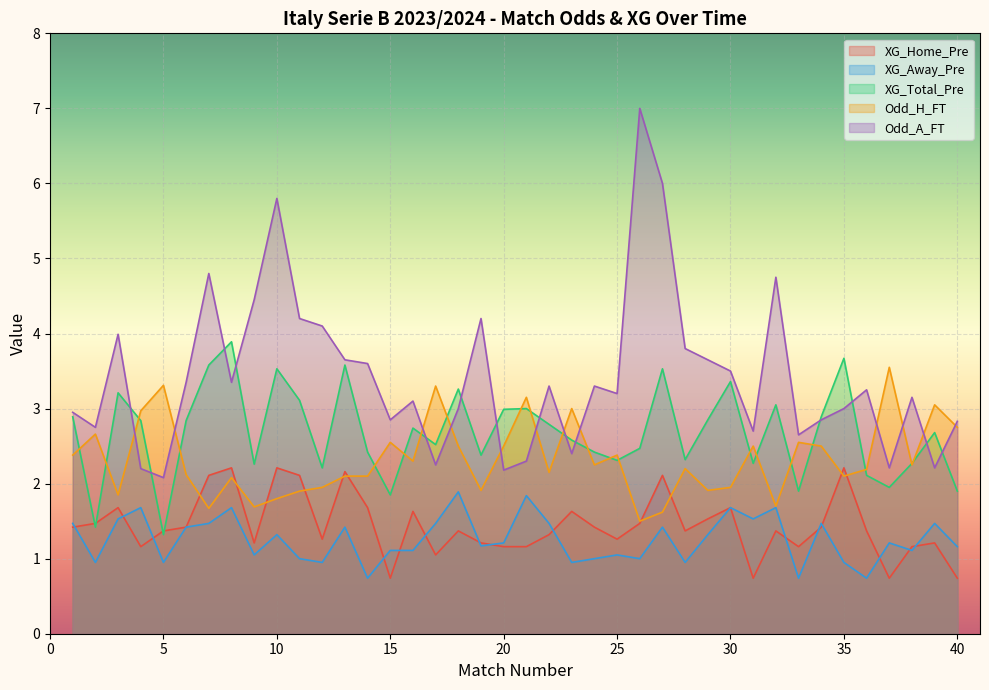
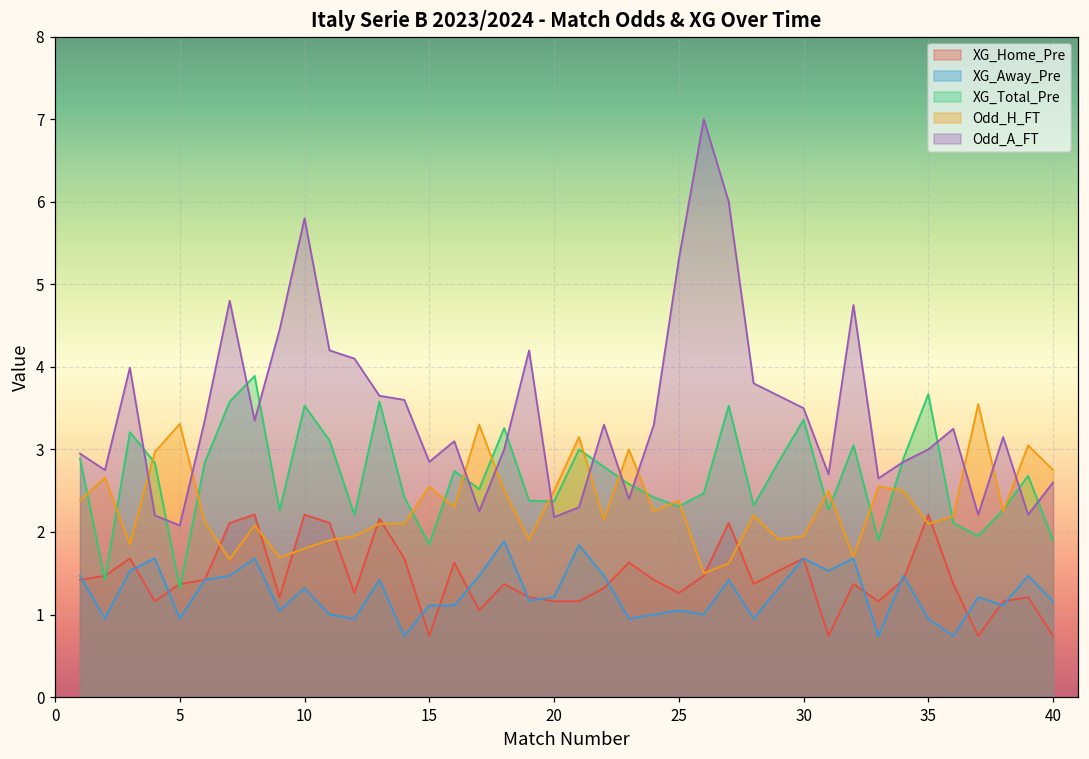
  {
    "XG_Away_Pre": {
      "5": 1.0,
      "10": 1.3,
      "15": 1.1,
      "20": 1.2,
      "25": 1.1,
      "35": 1.0,
      "40": 1.2
    },
    "XG_Total_Pre": {
      "5": 1.3,
      "10": 3.5,
      "15": 1.9,
-     "20": 3.0,
+     "20": 2.4,
      "25": 2.3,
      "30": 3.4,
      "35": 3.7,
      "40": 1.9
    },
    "Odd_A_FT": {
      "5": 2.1,
      "10": 5.8,
      "15": 2.9,
      "20": 2.2,
-     "25": 3.2,
+     "25": 5.3,
      "30": 3.5,
      "35": 3.0,
-     "40": 2.8
+     "40": 2.6
    }
  }
